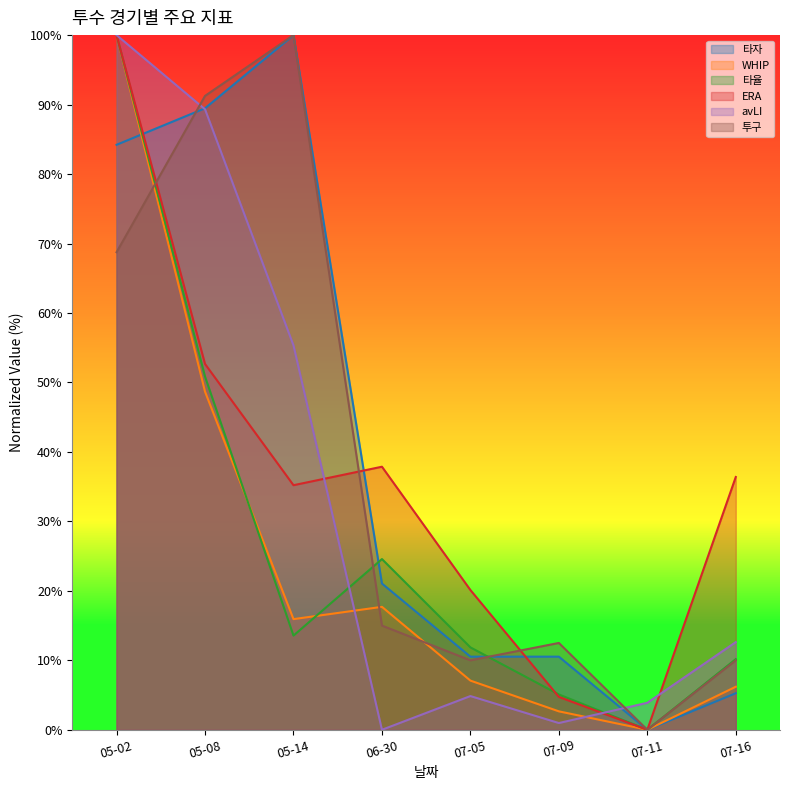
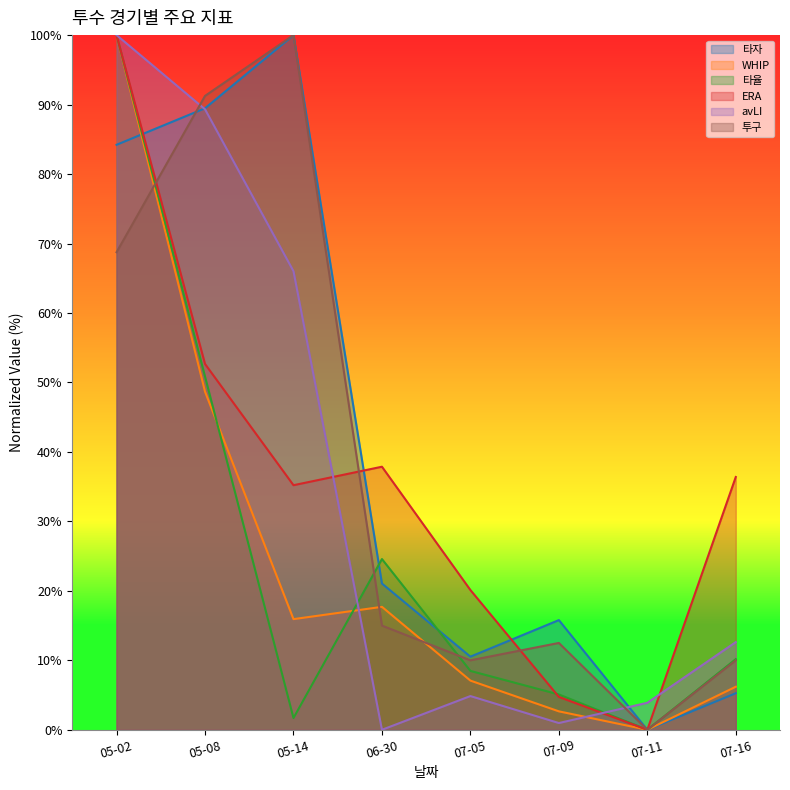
  {
    "타자": {
      "05-02": "84%",
      "06-30": "21%",
      "07-05": "11%",
-     "07-09": "11%",
+     "07-09": "16%",
      "07-16": "5%"
    },
    "타율": {
      "05-08": "51%",
-     "05-14": "14%",
+     "05-14": "2%",
      "06-30": "25%",
-     "07-05": "12%"
+     "07-05": "8%"
    },
    "avLI": {
-     "05-14": "55%",
+     "05-14": "66%",
      "06-30": "0%",
      "07-05": "5%",
      "07-09": "1%",
      "07-11": "4%",
      "07-16": "13%"
    }
  }
